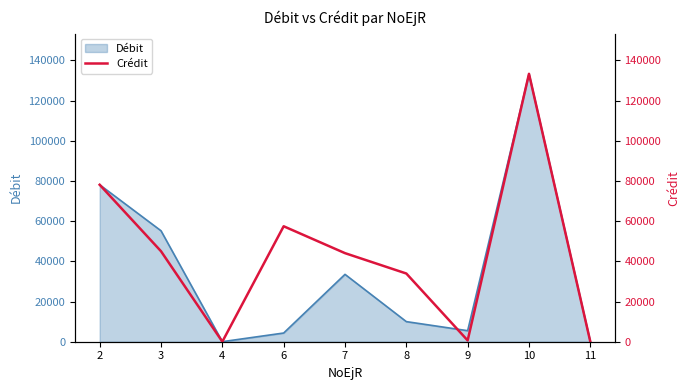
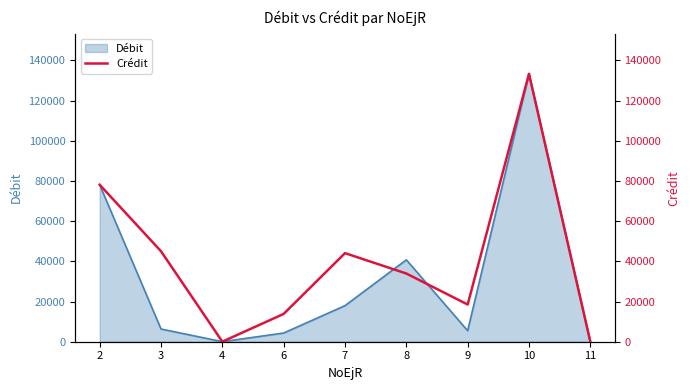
  {
    "Débit": {
      "2": 78000,
-     "3": 55000,
+     "3": 6000,
      "4": 0,
      "6": 4000,
-     "7": 34000,
-     "8": 10000,
+     "7": 18000,
+     "8": 41000,
      "9": 5000,
      "10": 133000,
      "11": 0
    },
    "Crédit": {
      "2": 78000,
      "3": 45000,
      "4": 0,
-     "6": 57000,
+     "6": 14000,
      "7": 44000,
      "8": 34000,
-     "9": 1000,
+     "9": 19000,
      "10": 133000,
      "11": 0
    }
  }
